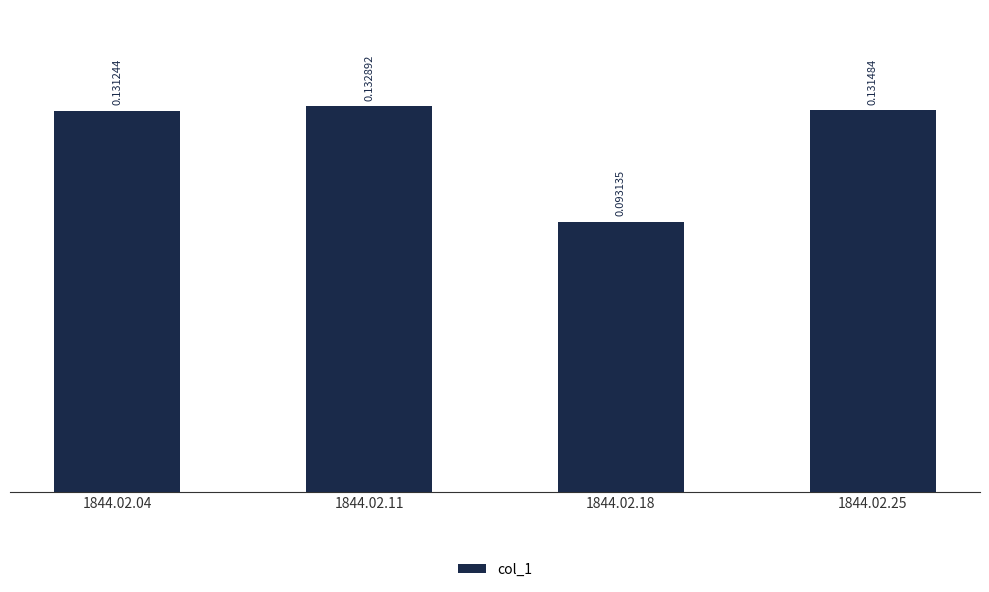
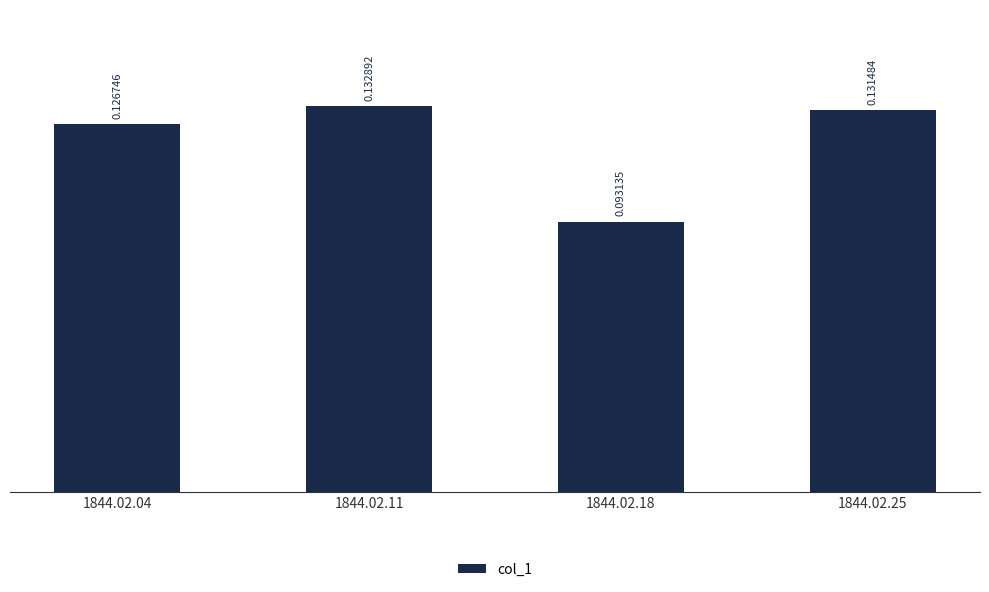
  {
-   "1844.02.04": 0.131244,
+   "1844.02.04": 0.126746,
    "1844.02.11": 0.132892,
    "1844.02.18": 0.093135,
    "1844.02.25": 0.131484
  }
